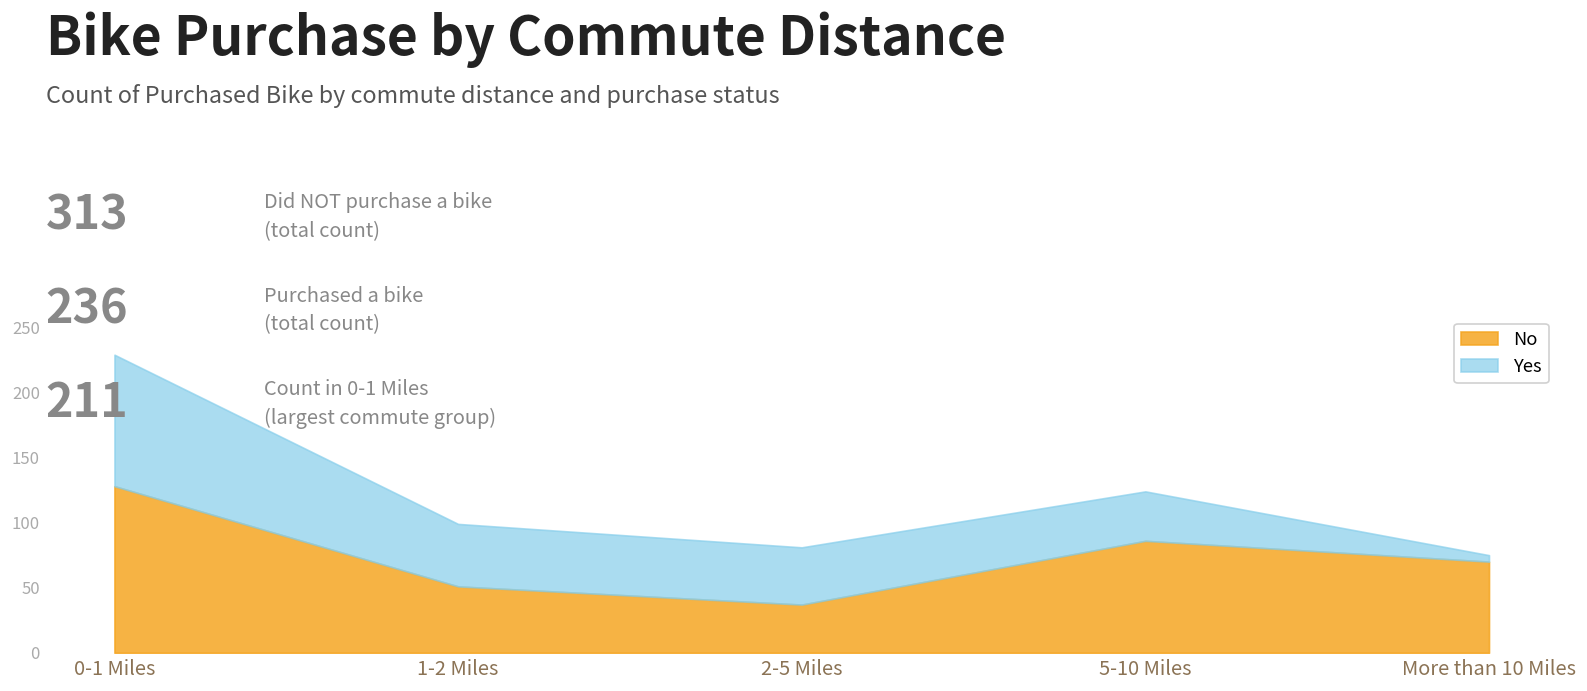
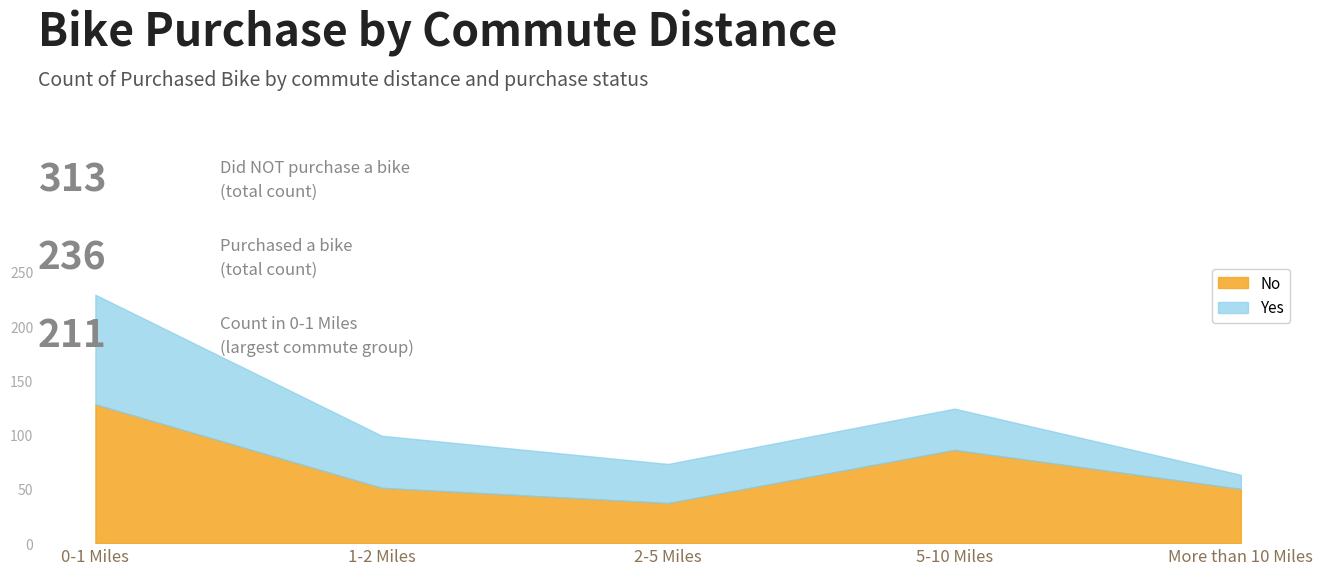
  {
    "No": {
      "0-1 Miles": 128,
      "1-2 Miles": 51,
      "2-5 Miles": 37,
      "5-10 Miles": 86,
-     "More than 10 Miles": 70
+     "More than 10 Miles": 50
    },
    "Yes": {
      "0-1 Miles": 101,
      "1-2 Miles": 48,
-     "2-5 Miles": 44,
+     "2-5 Miles": 36,
      "5-10 Miles": 38,
-     "More than 10 Miles": 5
+     "More than 10 Miles": 13
    }
  }
